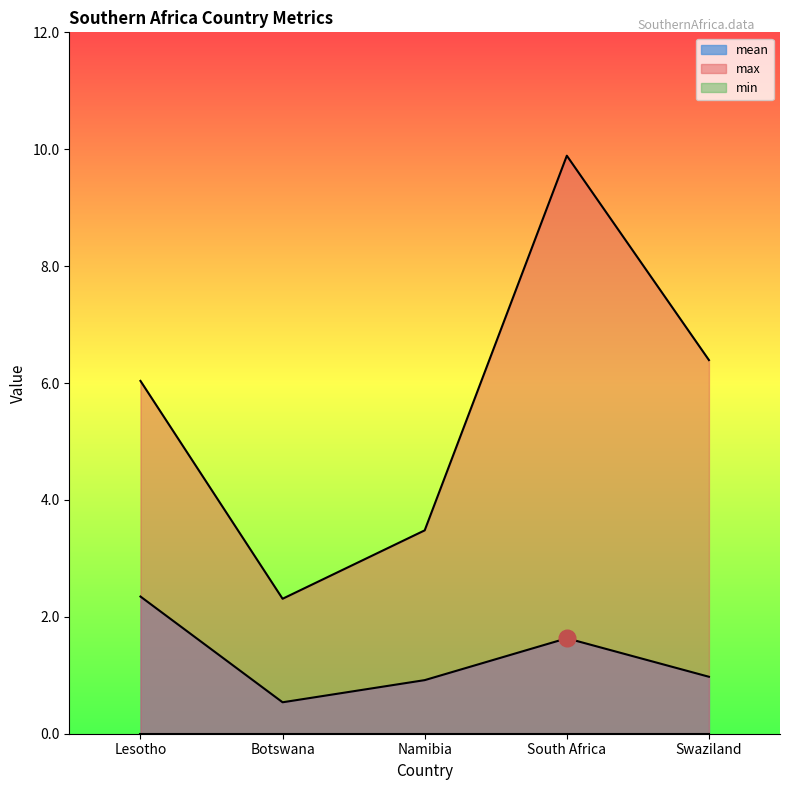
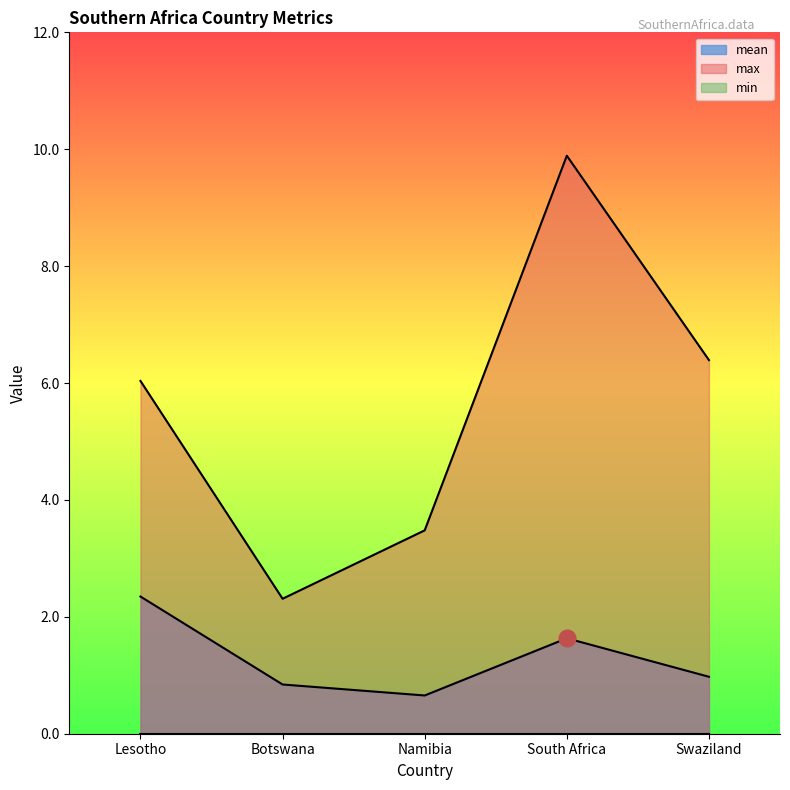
  {
    "mean": {
      "Lesotho": 2.3,
-     "Botswana": 0.5,
-     "Namibia": 0.9,
+     "Botswana": 0.8,
+     "Namibia": 0.7,
      "Swaziland": 1.0
    },
    "min": {
      "Lesotho": 0.0,
      "Botswana": 0.0,
      "Namibia": 0.0,
      "South Africa": 0.0,
      "Swaziland": 0.0
    }
  }
